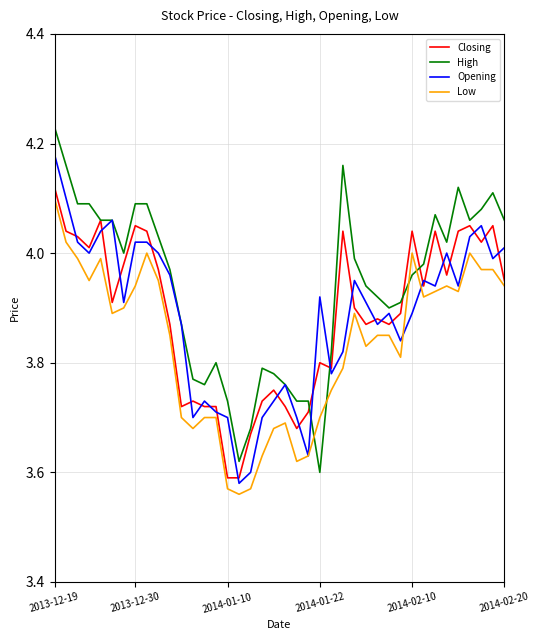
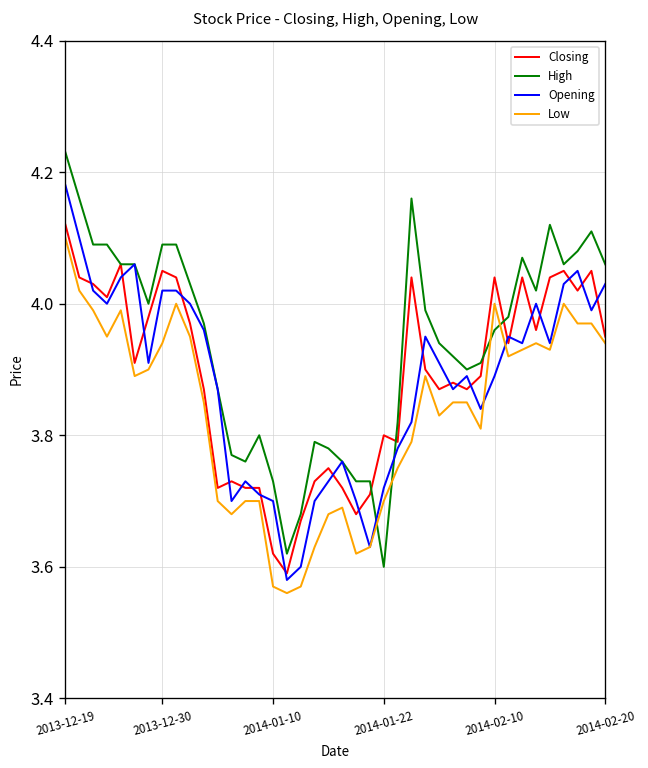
  {
    "Closing": {
      "2013-12-19": 4.12,
      "2013-12-30": 4.05,
-     "2014-01-10": 3.59,
+     "2014-01-10": 3.62,
      "2014-01-22": 3.80,
      "2014-02-10": 4.04,
      "2014-02-20": 3.95
    },
    "High": {
      "2013-12-19": 4.23,
      "2013-12-30": 4.09,
      "2014-01-10": 3.73,
      "2014-01-22": 3.60,
      "2014-02-10": 3.96,
      "2014-02-20": 4.06
    },
    "Opening": {
      "2013-12-19": 4.18,
      "2013-12-30": 4.02,
      "2014-01-10": 3.70,
-     "2014-01-22": 3.92,
+     "2014-01-22": 3.72,
      "2014-02-10": 3.89,
-     "2014-02-20": 4.01
+     "2014-02-20": 4.03
    },
    "Low": {
      "2013-12-19": 4.10,
      "2013-12-30": 3.94,
      "2014-01-10": 3.57,
      "2014-01-22": 3.70,
      "2014-02-10": 4.00,
      "2014-02-20": 3.94
    }
  }
